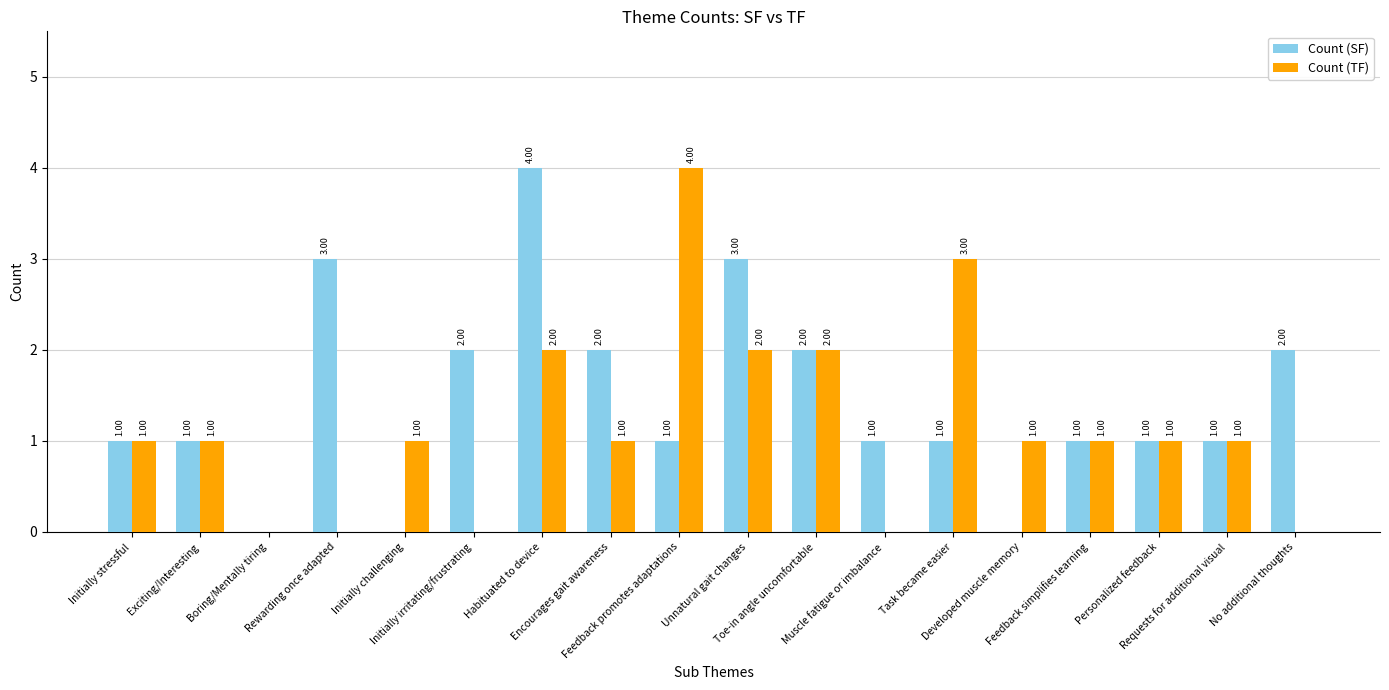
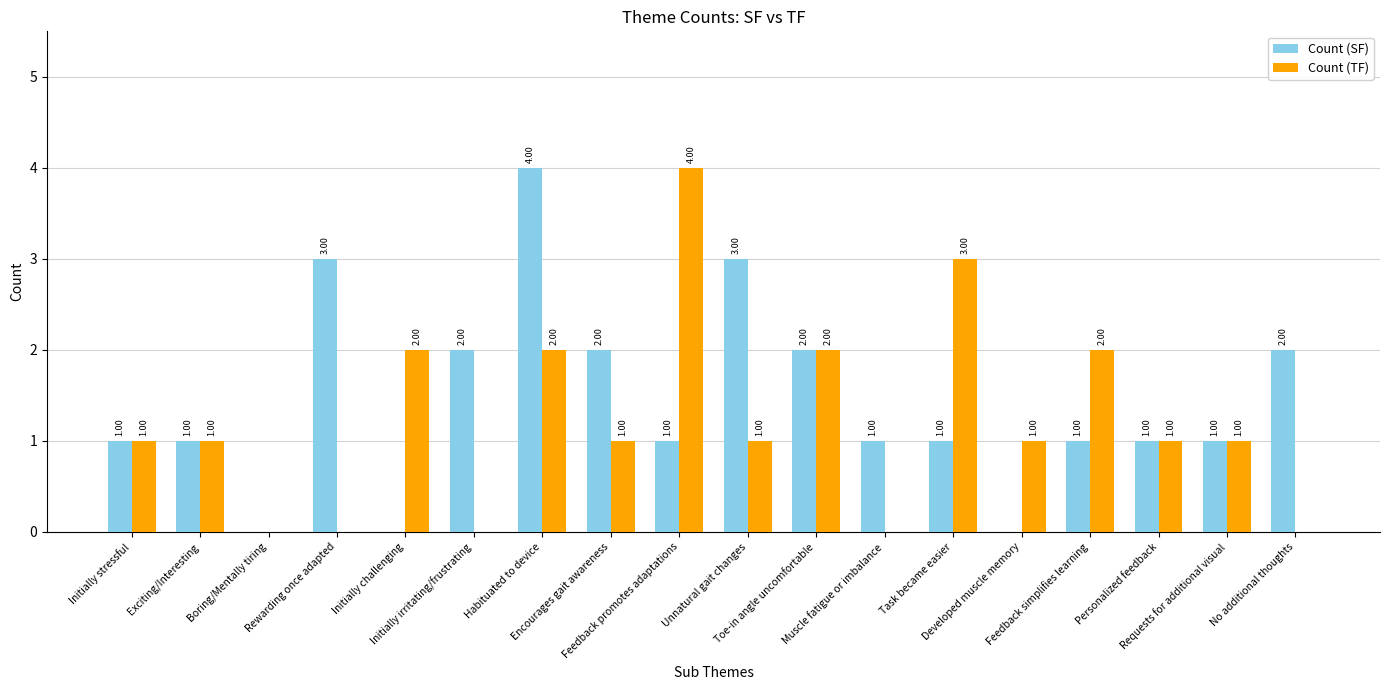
  {
    "Count (SF)": {
      "Initially stressful": 1.00,
      "Exciting/Interesting": 1.00,
      "Rewarding once adapted": 3.00,
      "Initially irritating/frustrating": 2.00,
      "Habituated to device": 4.00,
      "Encourages gait awareness": 2.00,
      "Feedback promotes adaptations": 1.00,
      "Unnatural gait changes": 3.00,
      "Toe-in angle uncomfortable": 2.00,
      "Muscle fatigue or imbalance": 1.00,
      "Task became easier": 1.00,
      "Feedback simplifies learning": 1.00,
      "Personalized feedback": 1.00,
      "Requests for additional visual": 1.00,
      "No additional thoughts": 2.00
    },
    "Count (TF)": {
      "Initially stressful": 1.00,
      "Exciting/Interesting": 1.00,
-     "Initially challenging": 1.00,
+     "Initially challenging": 2.00,
      "Habituated to device": 2.00,
      "Encourages gait awareness": 1.00,
      "Feedback promotes adaptations": 4.00,
-     "Unnatural gait changes": 2.00,
+     "Unnatural gait changes": 1.00,
      "Toe-in angle uncomfortable": 2.00,
      "Task became easier": 3.00,
      "Developed muscle memory": 1.00,
-     "Feedback simplifies learning": 1.00,
+     "Feedback simplifies learning": 2.00,
      "Personalized feedback": 1.00,
      "Requests for additional visual": 1.00
    }
  }
